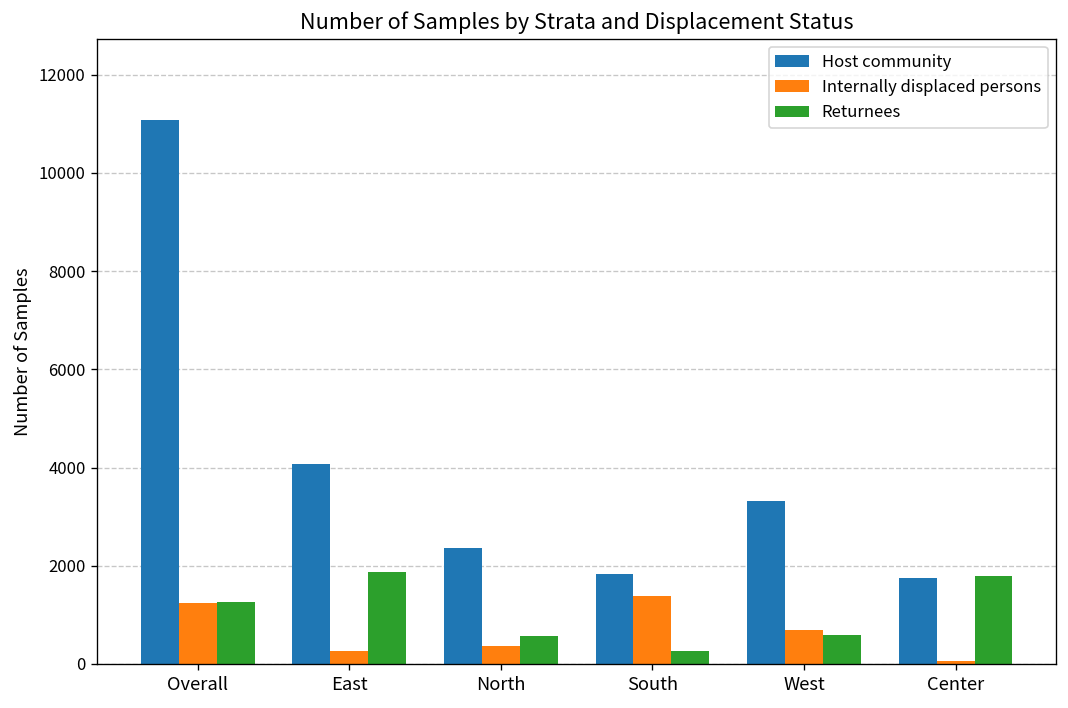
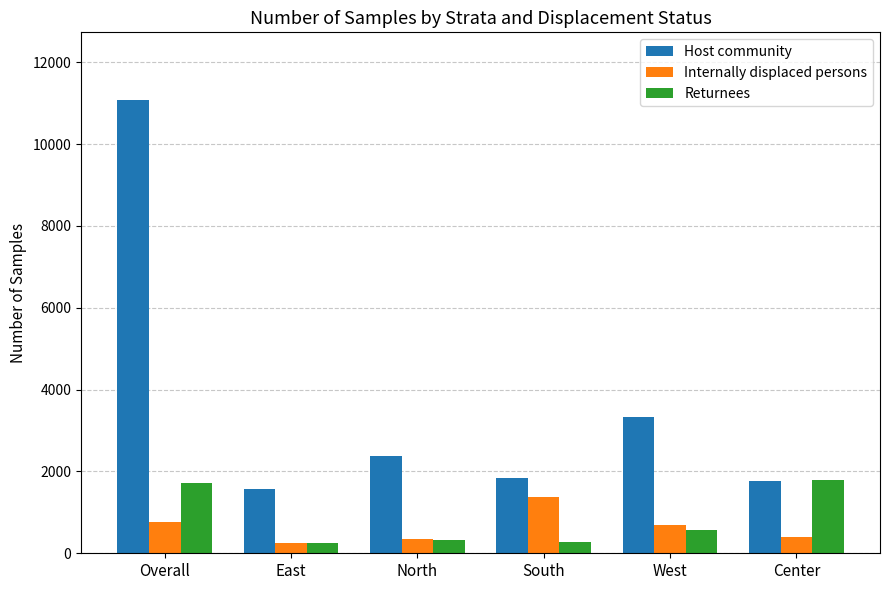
  {
    "Host community": {
      "Overall": 11100,
-     "East": 4100,
+     "East": 1600,
      "North": 2400,
      "South": 1800,
      "West": 3300,
      "Center": 1800
    },
    "Internally displaced persons": {
-     "Overall": 1200,
+     "Overall": 800,
      "East": 300,
      "North": 400,
      "South": 1400,
      "West": 700,
-     "Center": 100
+     "Center": 400
    },
    "Returnees": {
-     "Overall": 1300,
-     "East": 1900,
-     "North": 600,
+     "Overall": 1700,
+     "East": 200,
+     "North": 300,
      "South": 300,
      "West": 600,
      "Center": 1800
    }
  }
